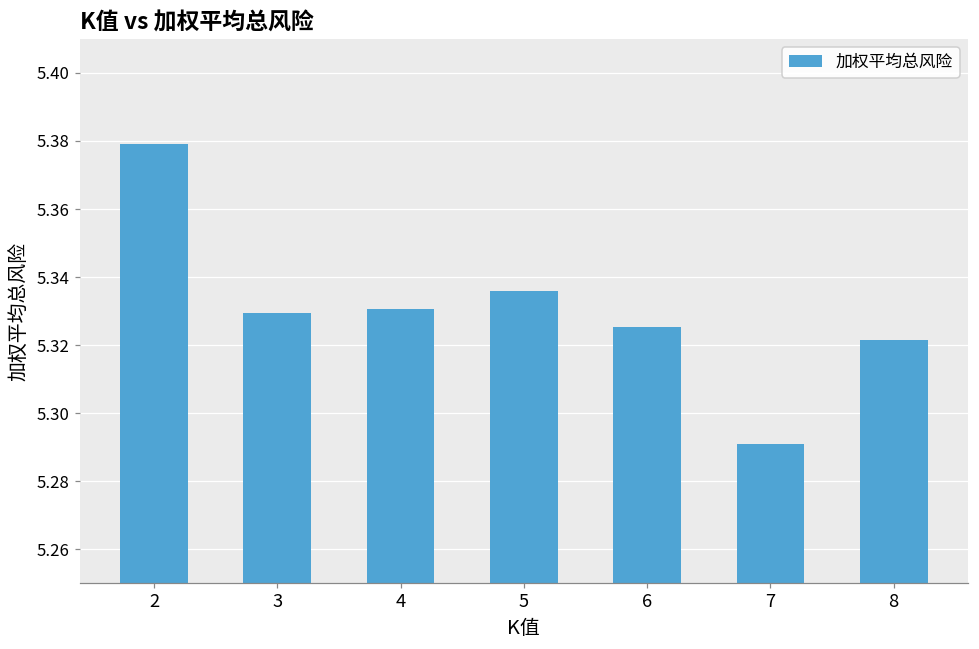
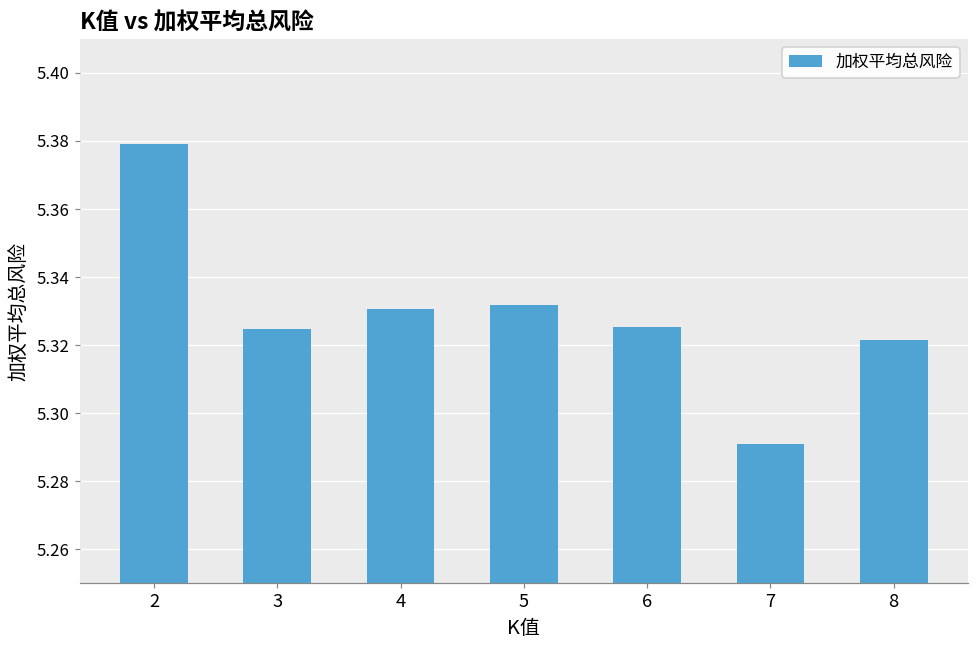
  {
    "2": 5.379,
-   "3": 5.329,
+   "3": 5.325,
    "4": 5.331,
-   "5": 5.336,
+   "5": 5.332,
    "6": 5.325,
    "7": 5.291,
    "8": 5.321
  }
